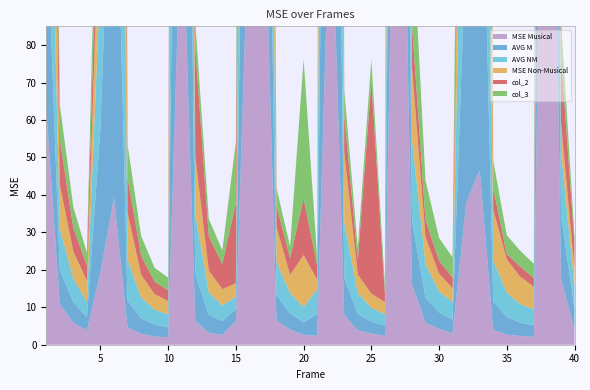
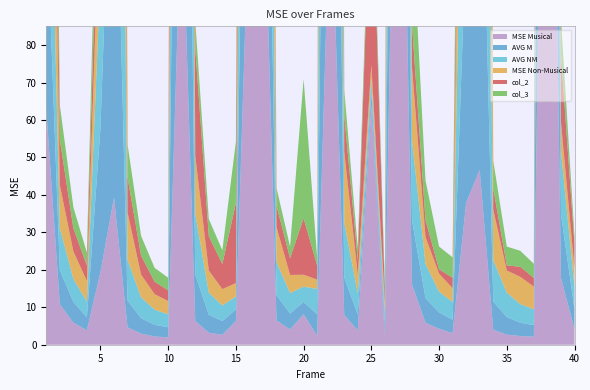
  {
    "MSE Musical": {
      "5": 19,
      "10": 2,
      "15": 6,
-     "20": 3,
-     "25": 3,
+     "20": 8,
+     "25": 64,
      "30": 4,
      "35": 3,
      "40": 4
    },
    "MSE Non-Musical": {
      "10": 4,
      "15": 4,
-     "20": 14,
+     "20": 3,
      "25": 4,
      "30": 5,
-     "35": 9,
+     "35": 6,
      "40": 5
    },
    "col_2": {
      "10": 3,
      "15": 21,
      "20": 15,
-     "30": 3,
+     "30": 1,
      "35": 1,
      "40": 6
    },
    "col_3": {
      "10": 3,
      "15": 16,
      "20": 37,
      "30": 6,
      "35": 5,
      "40": 2
    }
  }
